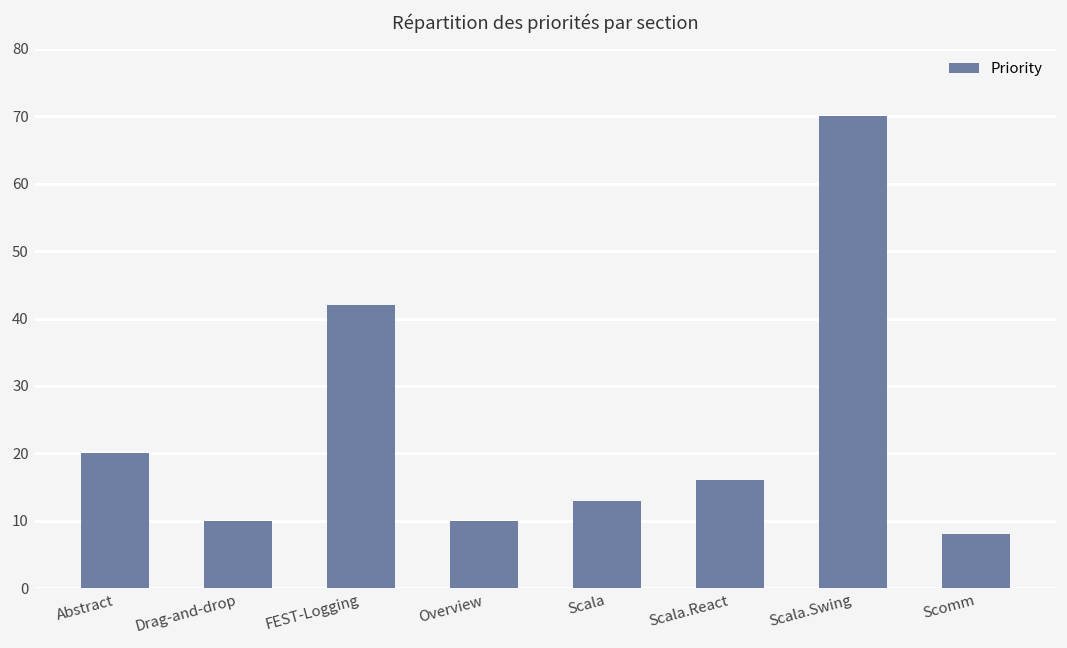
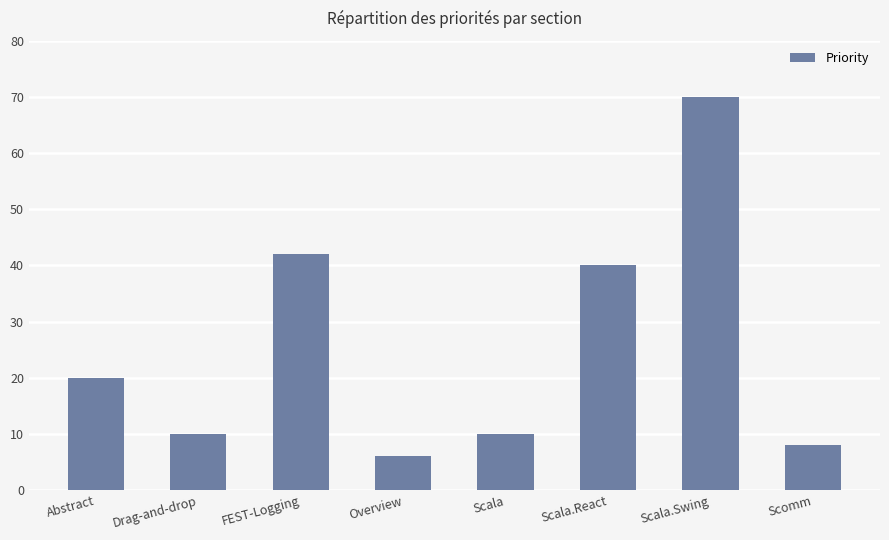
  {
    "Abstract": 20,
    "Drag-and-drop": 10,
    "FEST-Logging": 42,
-   "Overview": 10,
-   "Scala": 13,
-   "Scala.React": 16,
+   "Overview": 6,
+   "Scala": 10,
+   "Scala.React": 40,
    "Scala.Swing": 70,
    "Scomm": 8
  }
